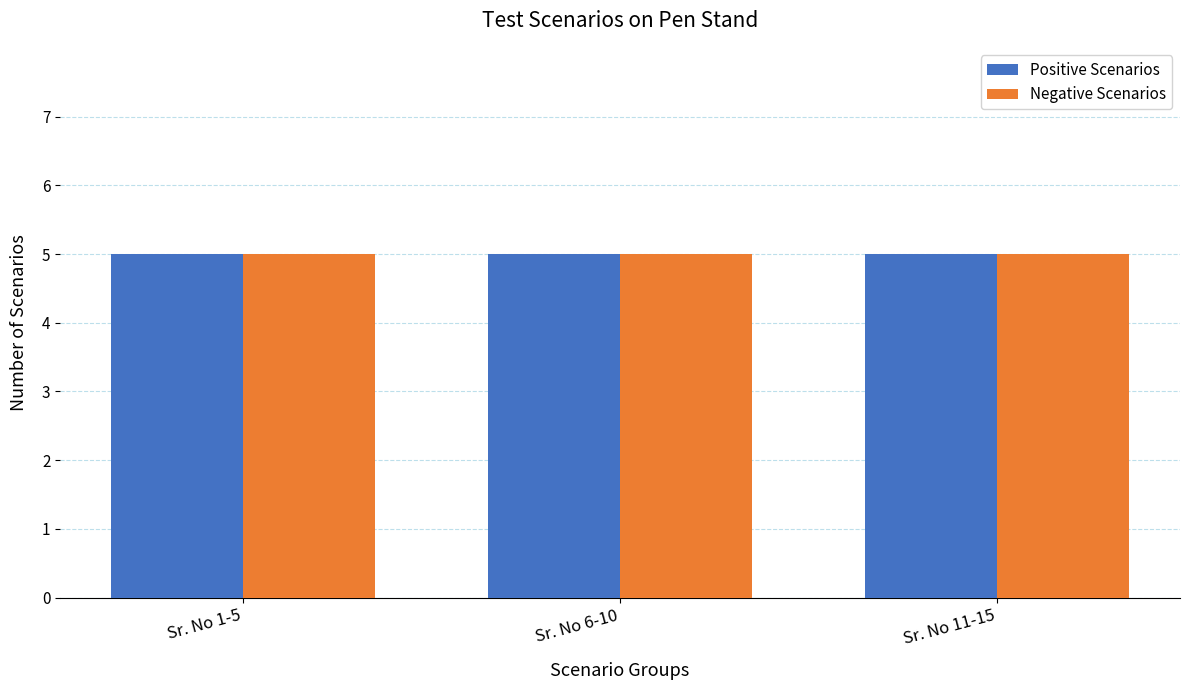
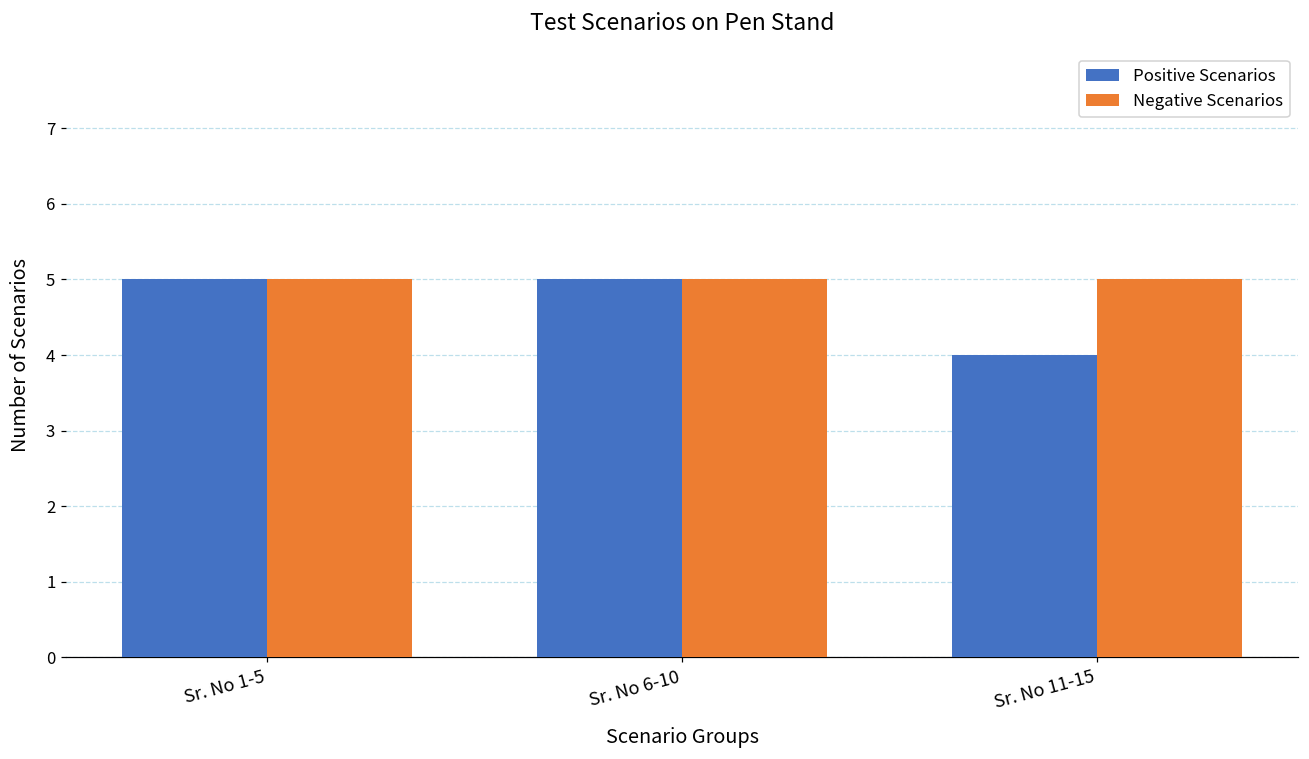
  {
    "Positive Scenarios": {
      "Sr. No 1-5": 5,
      "Sr. No 6-10": 5,
-     "Sr. No 11-15": 5
+     "Sr. No 11-15": 4
    },
    "Negative Scenarios": {
      "Sr. No 1-5": 5,
      "Sr. No 6-10": 5,
      "Sr. No 11-15": 5
    }
  }
